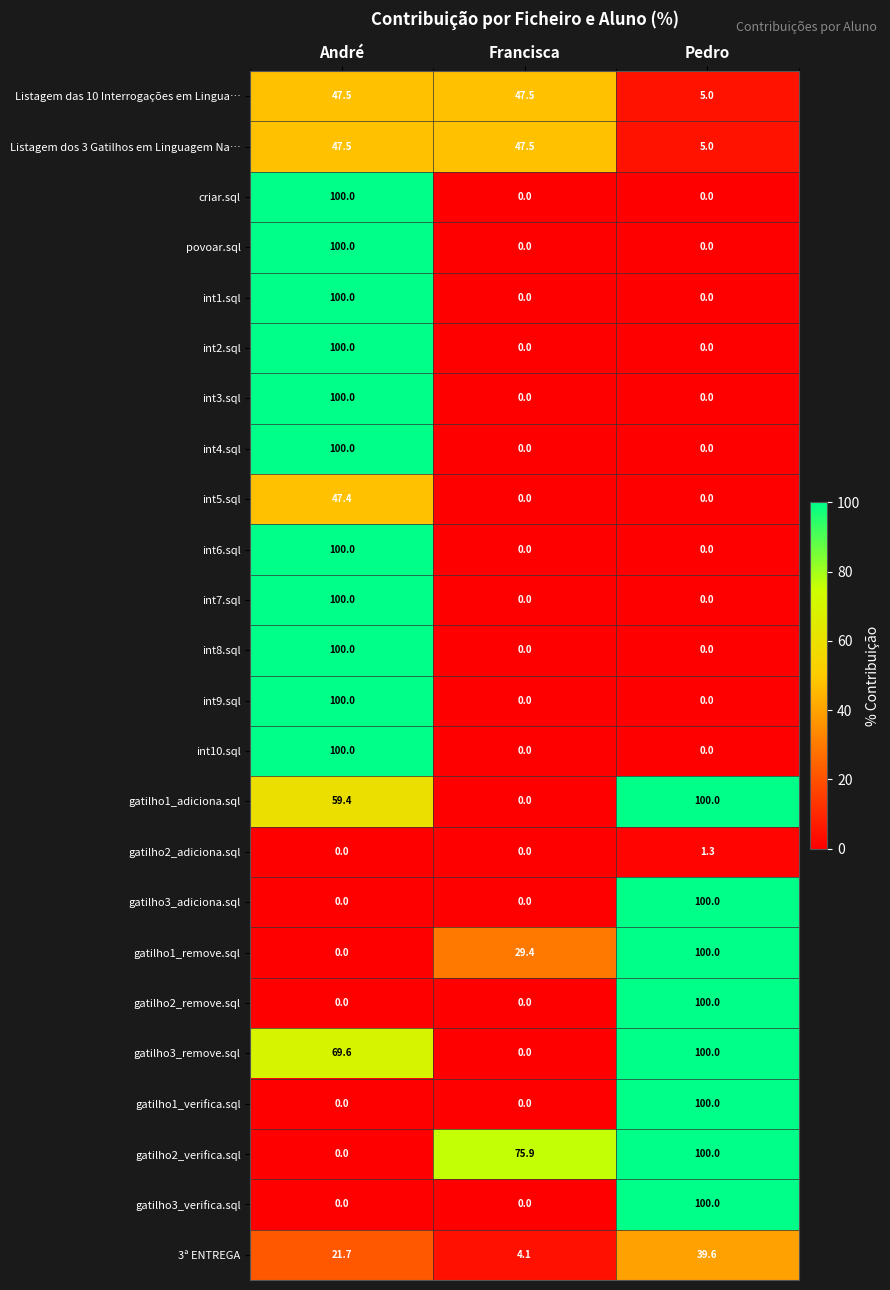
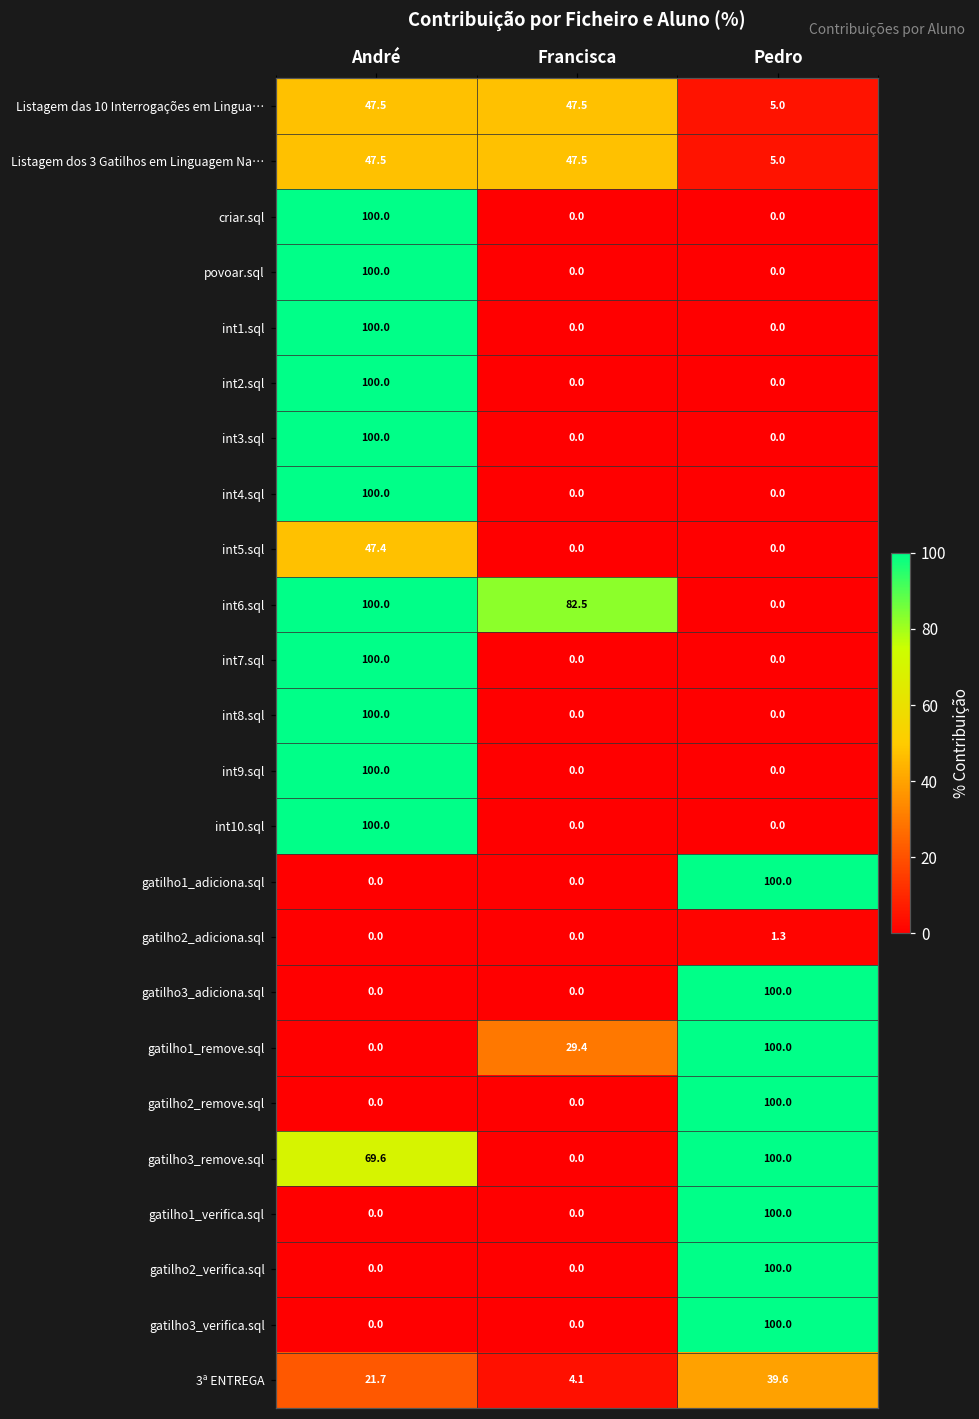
  {
    "Listagem das 10 Interrogações em Lingua…": {
      "André": 47.5,
      "Francisca": 47.5,
      "Pedro": 5.0
    },
    "Listagem dos 3 Gatilhos em Linguagem Na…": {
      "André": 47.5,
      "Francisca": 47.5,
      "Pedro": 5.0
    },
    "criar.sql": {
      "André": 100.0,
      "Francisca": 0.0,
      "Pedro": 0.0
    },
    "povoar.sql": {
      "André": 100.0,
      "Francisca": 0.0,
      "Pedro": 0.0
    },
    "int1.sql": {
      "André": 100.0,
      "Francisca": 0.0,
      "Pedro": 0.0
    },
    "int2.sql": {
      "André": 100.0,
      "Francisca": 0.0,
      "Pedro": 0.0
    },
    "int3.sql": {
      "André": 100.0,
      "Francisca": 0.0,
      "Pedro": 0.0
    },
    "int4.sql": {
      "André": 100.0,
      "Francisca": 0.0,
      "Pedro": 0.0
    },
    "int5.sql": {
      "André": 47.4,
      "Francisca": 0.0,
      "Pedro": 0.0
    },
    "int6.sql": {
      "André": 100.0,
-     "Francisca": 0.0,
+     "Francisca": 82.5,
      "Pedro": 0.0
    },
    "int7.sql": {
      "André": 100.0,
      "Francisca": 0.0,
      "Pedro": 0.0
    },
    "int8.sql": {
      "André": 100.0,
      "Francisca": 0.0,
      "Pedro": 0.0
    },
    "int9.sql": {
      "André": 100.0,
      "Francisca": 0.0,
      "Pedro": 0.0
    },
    "int10.sql": {
      "André": 100.0,
      "Francisca": 0.0,
      "Pedro": 0.0
    },
    "gatilho1_adiciona.sql": {
-     "André": 59.4,
+     "André": 0.0,
      "Francisca": 0.0,
      "Pedro": 100.0
    },
    "gatilho2_adiciona.sql": {
      "André": 0.0,
      "Francisca": 0.0,
      "Pedro": 1.3
    },
    "gatilho3_adiciona.sql": {
      "André": 0.0,
      "Francisca": 0.0,
      "Pedro": 100.0
    },
    "gatilho1_remove.sql": {
      "André": 0.0,
      "Francisca": 29.4,
      "Pedro": 100.0
    },
    "gatilho2_remove.sql": {
      "André": 0.0,
      "Francisca": 0.0,
      "Pedro": 100.0
    },
    "gatilho3_remove.sql": {
      "André": 69.6,
      "Francisca": 0.0,
      "Pedro": 100.0
    },
    "gatilho1_verifica.sql": {
      "André": 0.0,
      "Francisca": 0.0,
      "Pedro": 100.0
    },
    "gatilho2_verifica.sql": {
      "André": 0.0,
-     "Francisca": 75.9,
+     "Francisca": 0.0,
      "Pedro": 100.0
    },
    "gatilho3_verifica.sql": {
      "André": 0.0,
      "Francisca": 0.0,
      "Pedro": 100.0
    },
    "3ª ENTREGA": {
      "André": 21.7,
      "Francisca": 4.1,
      "Pedro": 39.6
    }
  }
